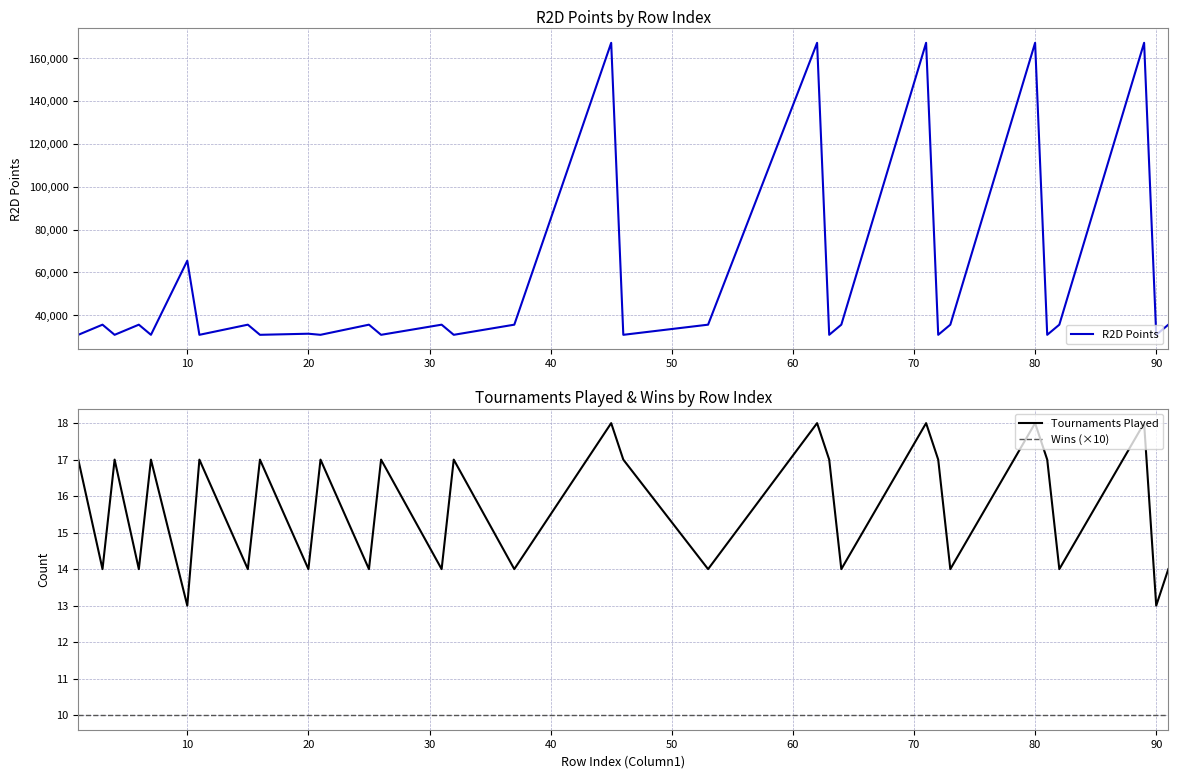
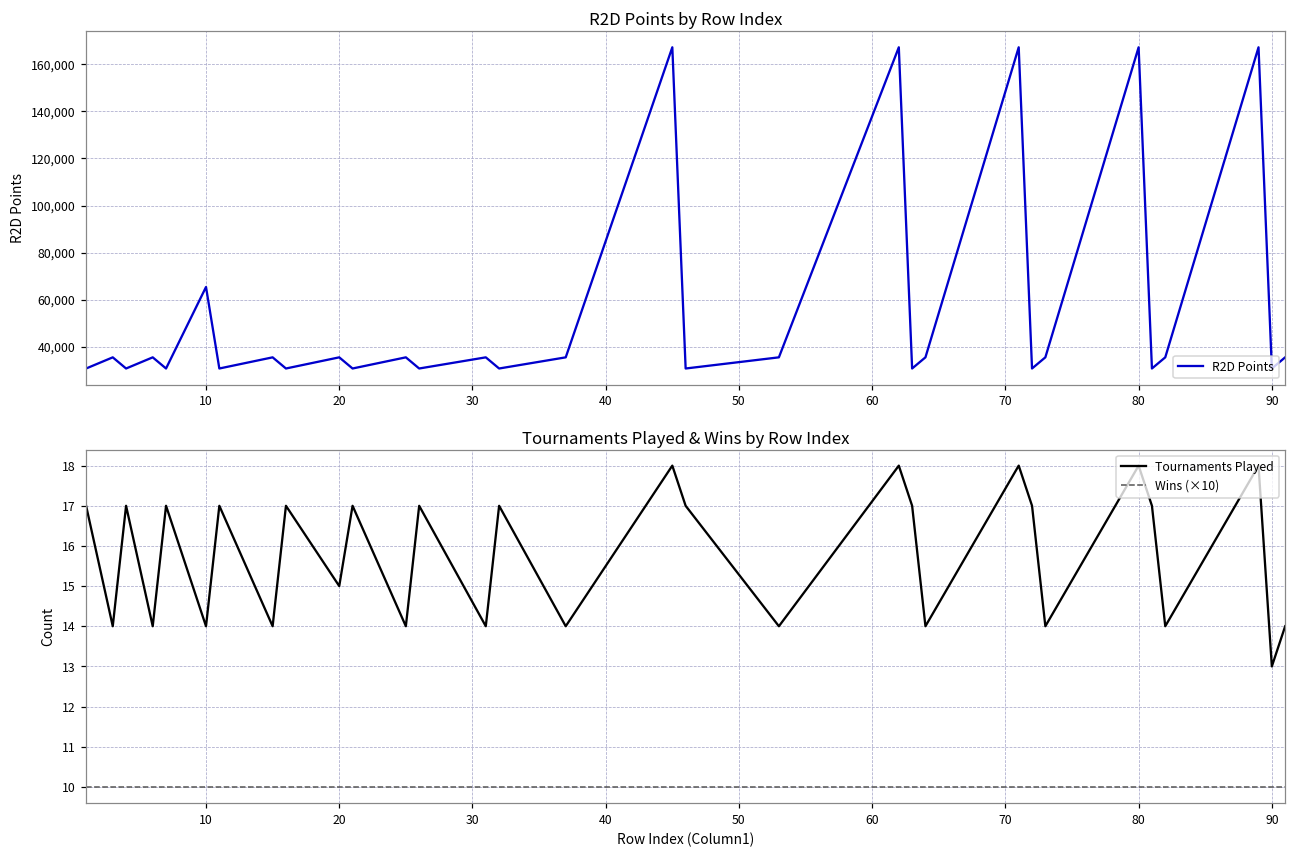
  {
    "R2D Points by Row Index": {
      "10": "65,000",
-     "20": "31,000",
+     "20": "36,000",
      "80": "167,000"
    },
    "Tournaments Played & Wins by Row Index": {
      "Tournaments Played": {
-       "10": "13",
-       "20": "14",
+       "10": "14",
+       "20": "15",
        "90": "13"
      },
      "Wins (×10)": {
        "10": "10",
        "20": "10",
        "80": "10",
        "90": "10"
      }
    }
  }
